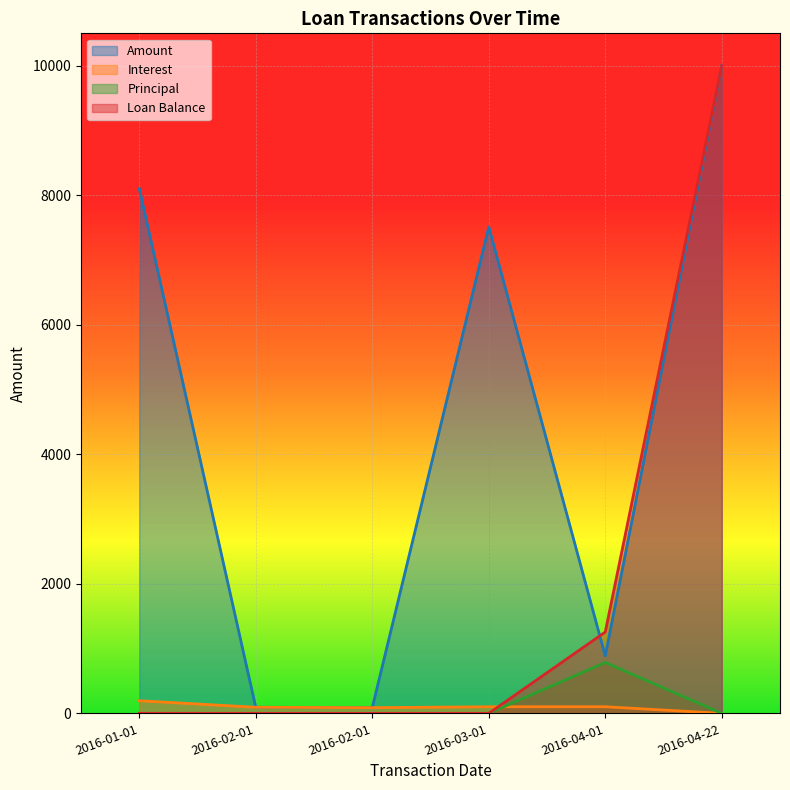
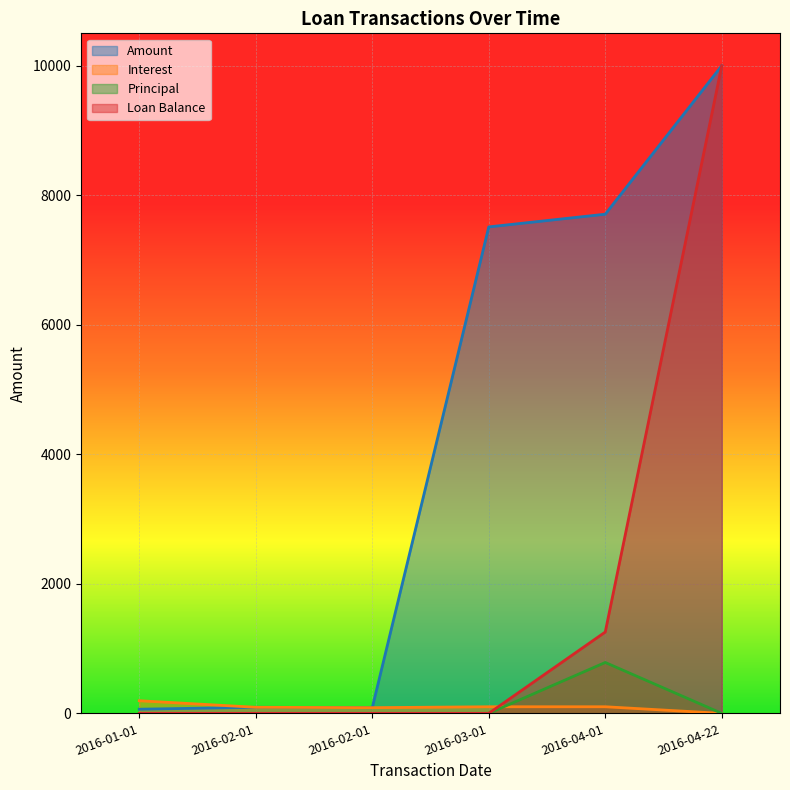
  {
    "Amount": {
-     "2016-01-01": 8100,
+     "2016-01-01": 100,
      "2016-03-01": 7500,
-     "2016-04-01": 900
+     "2016-04-01": 7700
    },
    "Interest": {
      "2016-01-01": 200,
      "2016-03-01": 100,
      "2016-04-01": 100
    },
    "Principal": {
      "2016-04-01": 800
    },
    "Loan Balance": {
      "2016-04-01": 1300
    }
  }
